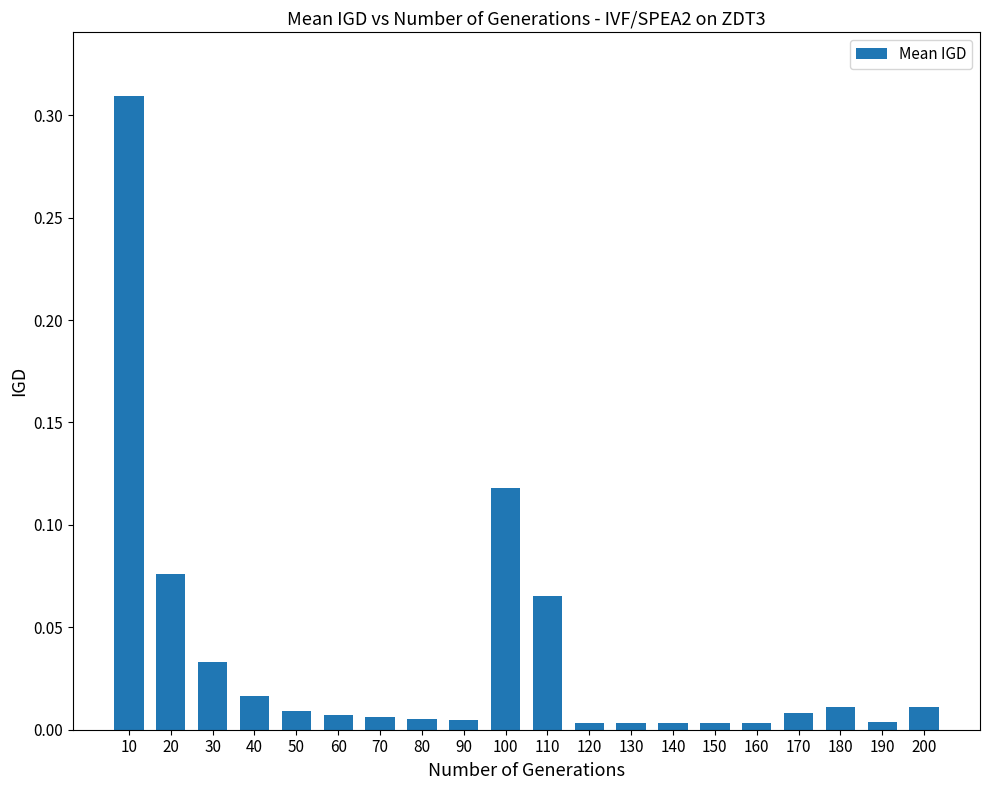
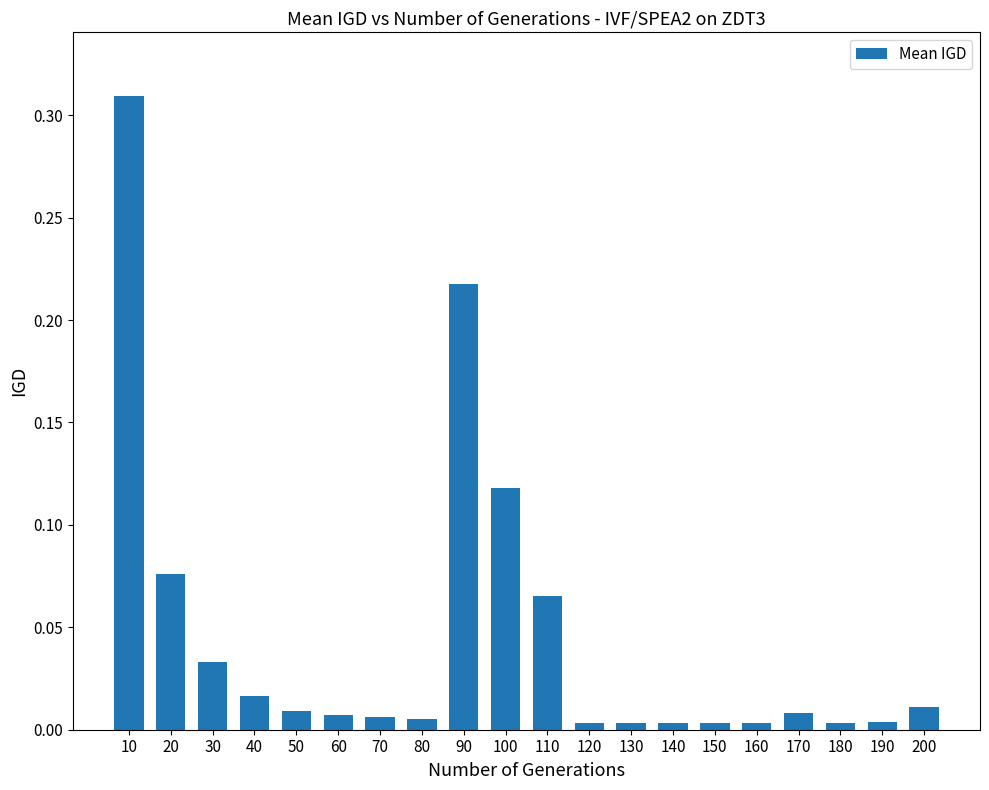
  {
    "10": 0.310,
    "20": 0.076,
    "30": 0.033,
    "40": 0.016,
    "50": 0.009,
    "60": 0.007,
    "70": 0.006,
    "80": 0.005,
-   "90": 0.005,
+   "90": 0.218,
    "100": 0.118,
    "110": 0.065,
    "120": 0.003,
    "130": 0.003,
    "140": 0.003,
    "150": 0.003,
    "160": 0.003,
    "170": 0.008,
-   "180": 0.011,
+   "180": 0.003,
    "190": 0.004,
    "200": 0.011
  }
